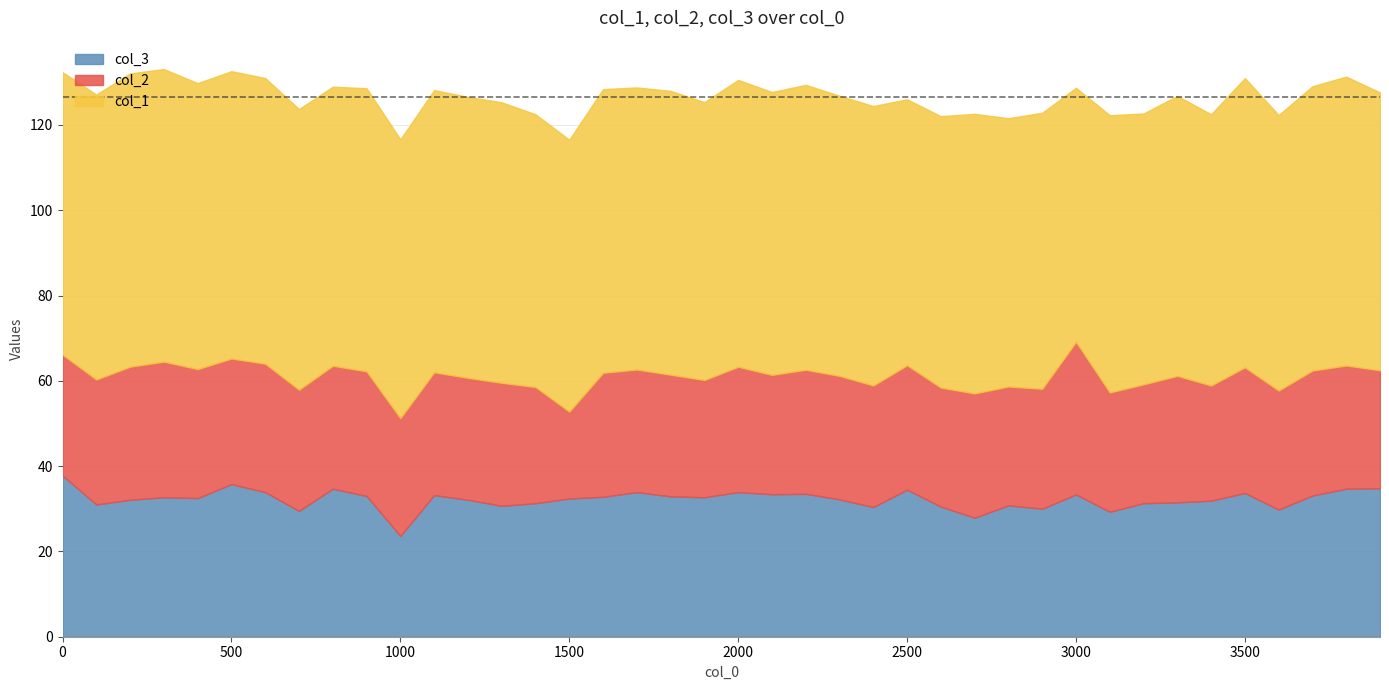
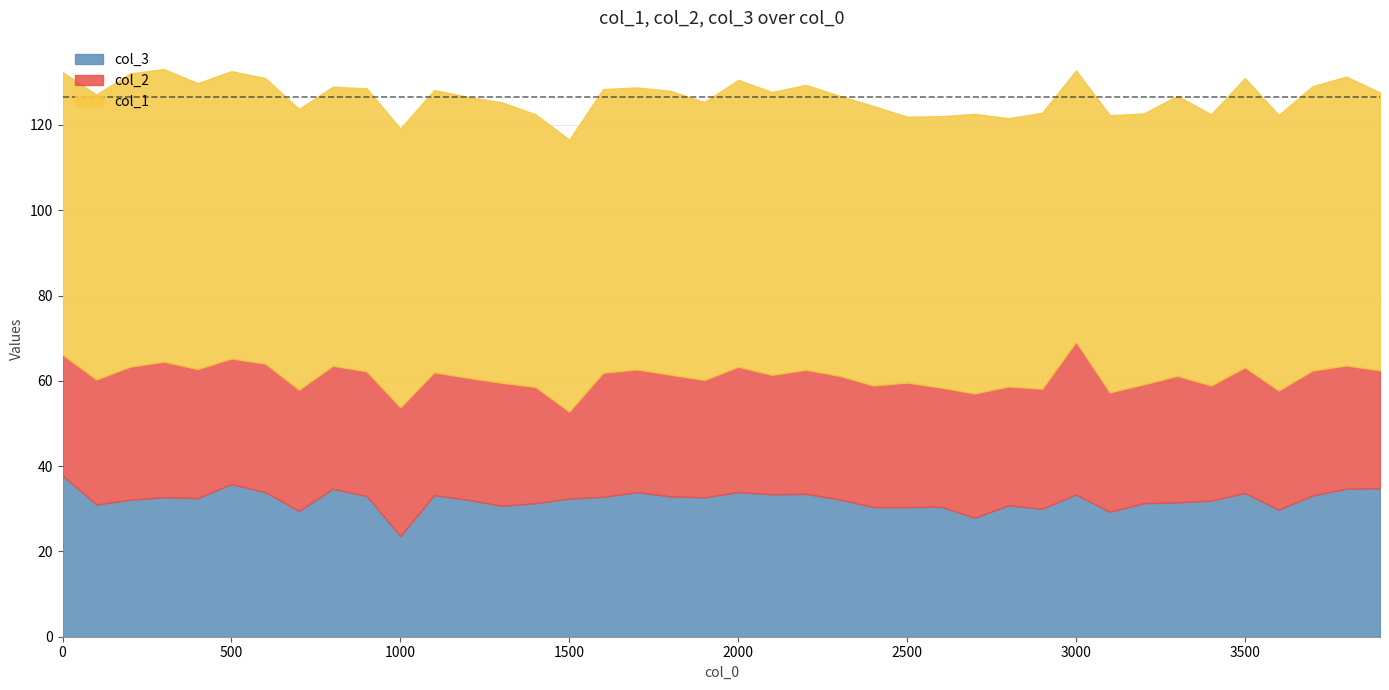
  {
    "col_3": {
      "0": 38,
      "500": 36,
      "1000": 24,
      "1500": 32,
      "2000": 34,
-     "2500": 34,
+     "2500": 30,
      "3000": 33,
      "3500": 34
    },
    "col_2": {
      "0": 28,
      "500": 29,
-     "1000": 28,
+     "1000": 30,
      "1500": 20,
      "2000": 29,
      "2500": 29,
      "3000": 36,
      "3500": 29
    },
    "col_1": {
      "0": 66,
      "500": 67,
      "1000": 65,
      "1500": 64,
      "2000": 67,
      "2500": 62,
-     "3000": 60,
+     "3000": 64,
      "3500": 68
    }
  }
